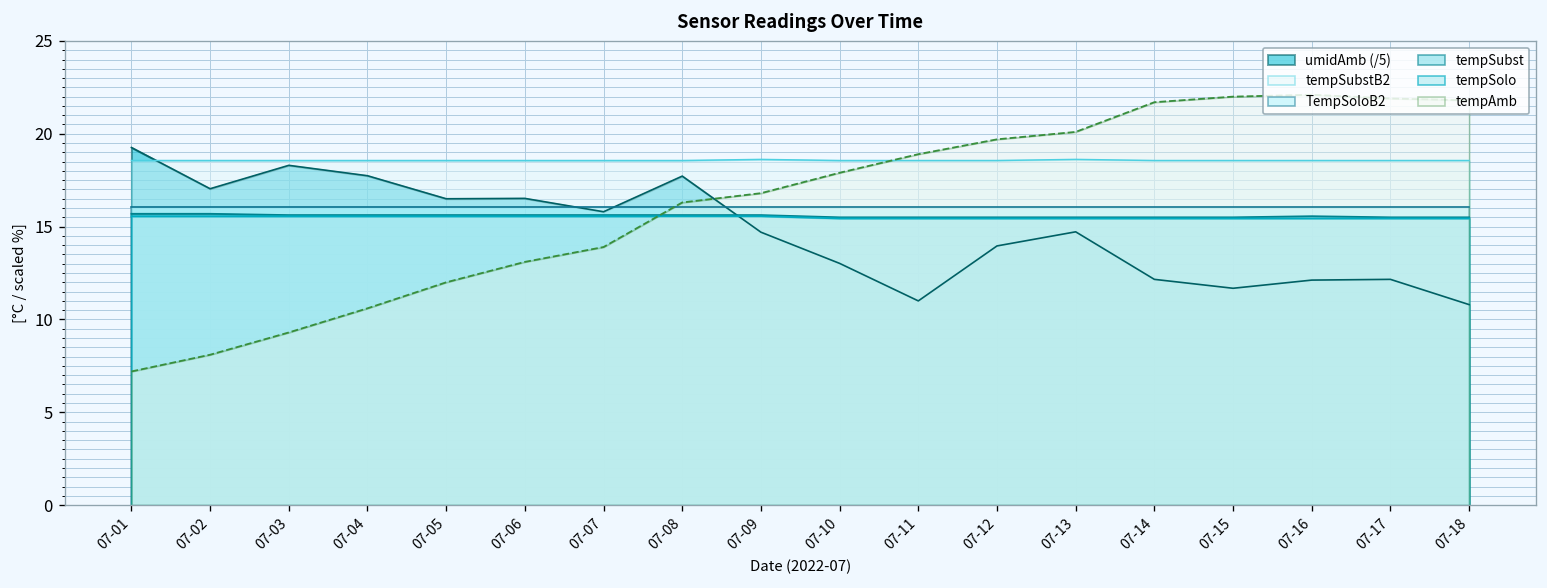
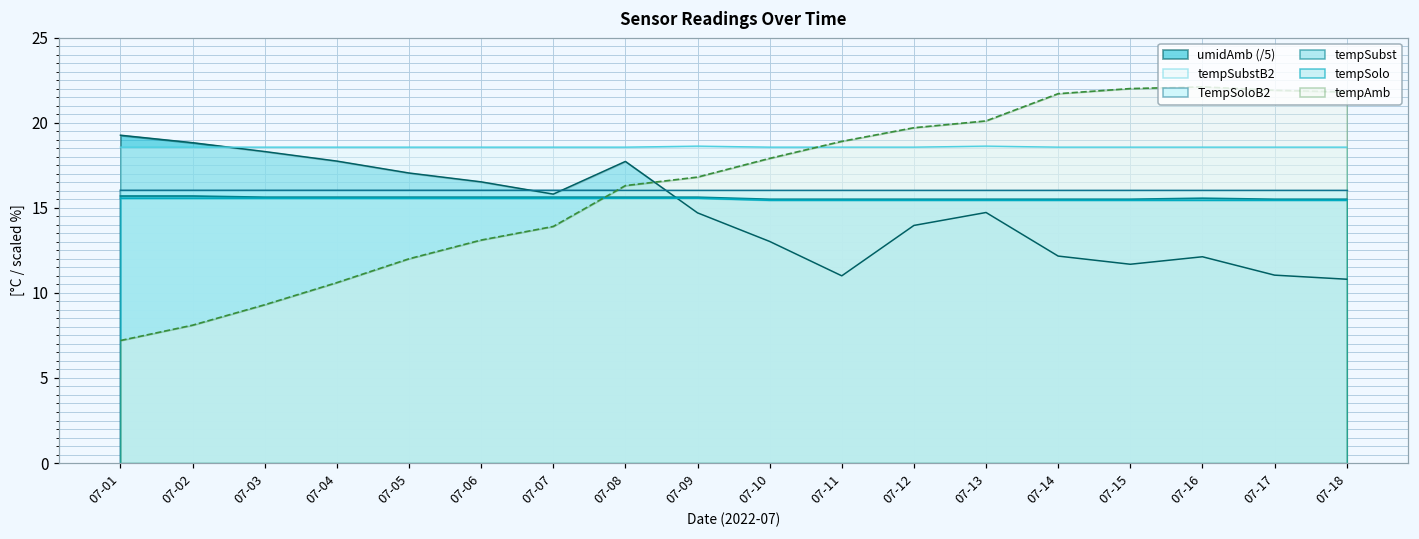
  {
    "umidAmb (/5)": {
      "07-01": 19.3,
-     "07-02": 17.0,
+     "07-02": 18.8,
      "07-03": 18.3,
      "07-04": 17.7,
-     "07-05": 16.5,
+     "07-05": 17.0,
      "07-06": 16.5,
      "07-07": 15.8,
      "07-08": 17.7,
      "07-09": 14.7,
      "07-10": 13.0,
      "07-11": 11.0,
      "07-12": 14.0,
      "07-13": 14.7,
      "07-14": 12.2,
      "07-15": 11.7,
      "07-16": 12.1,
-     "07-17": 12.2,
+     "07-17": 11.0,
      "07-18": 10.8
    }
  }
